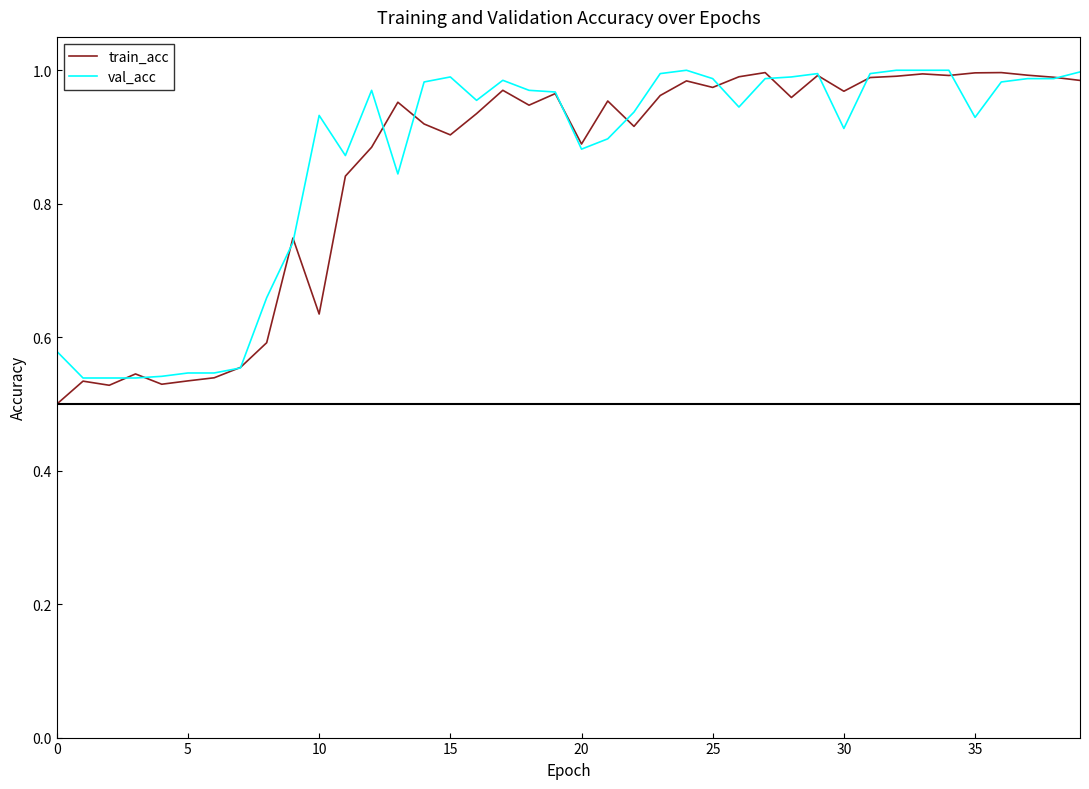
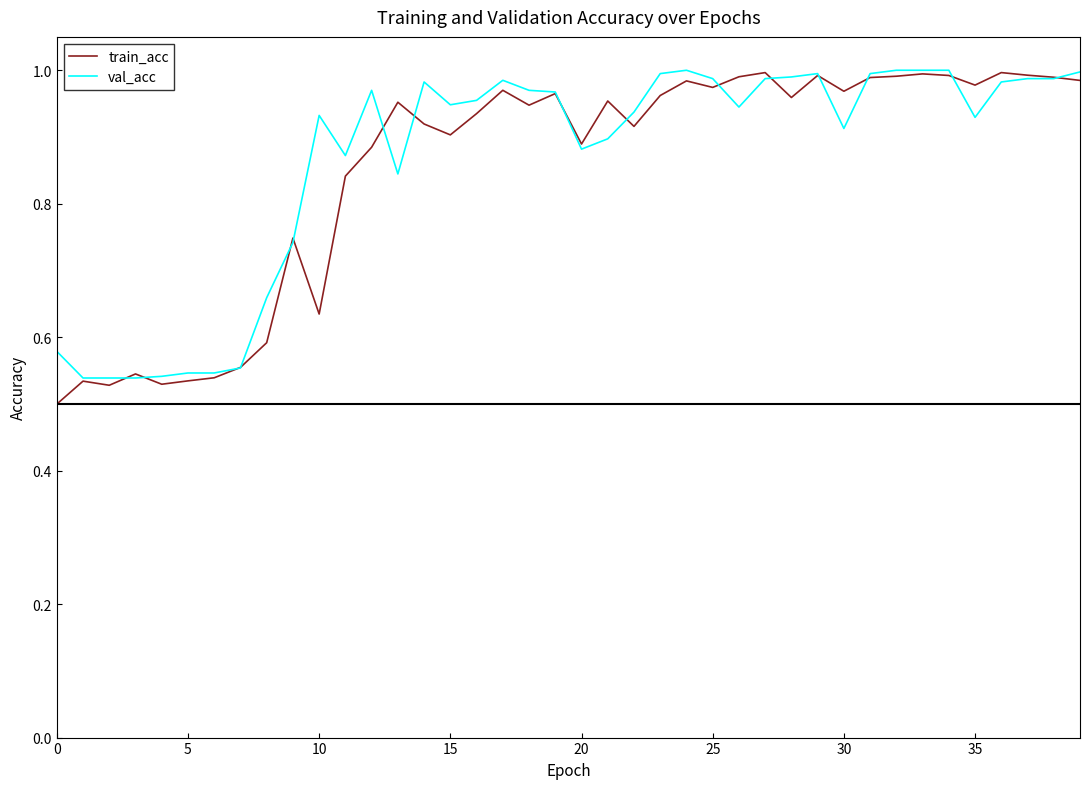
  {
    "train_acc": {
      "0": 0.50,
      "5": 0.53,
      "10": 0.63,
      "15": 0.90,
      "20": 0.89,
      "25": 0.97,
      "30": 0.97,
-     "35": 1.00
+     "35": 0.98
    },
    "val_acc": {
      "0": 0.58,
      "5": 0.55,
      "10": 0.93,
-     "15": 0.99,
+     "15": 0.95,
      "20": 0.88,
      "25": 0.99,
      "30": 0.91,
      "35": 0.93
    }
  }
